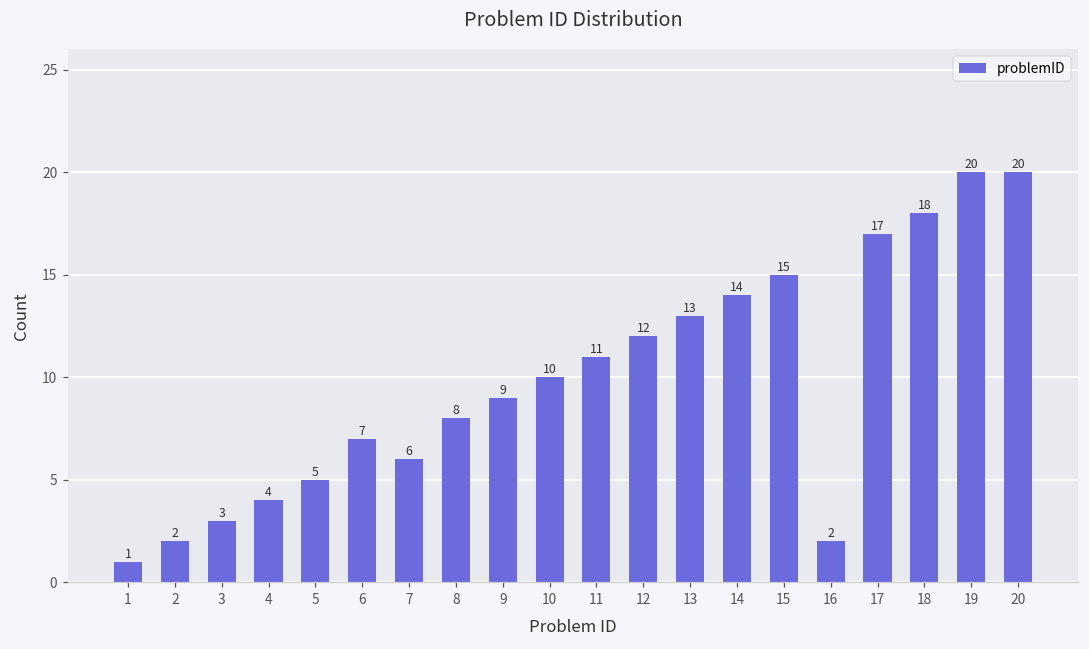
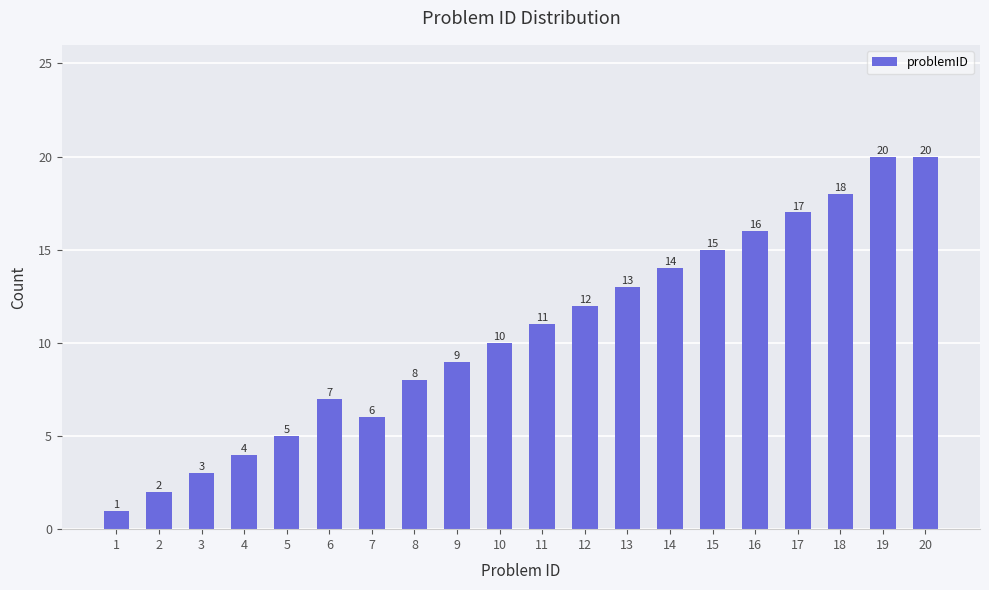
  {
    "1": 1,
    "2": 2,
    "3": 3,
    "4": 4,
    "5": 5,
    "6": 7,
    "7": 6,
    "8": 8,
    "9": 9,
    "10": 10,
    "11": 11,
    "12": 12,
    "13": 13,
    "14": 14,
    "15": 15,
-   "16": 2,
+   "16": 16,
    "17": 17,
    "18": 18,
    "19": 20,
    "20": 20
  }
